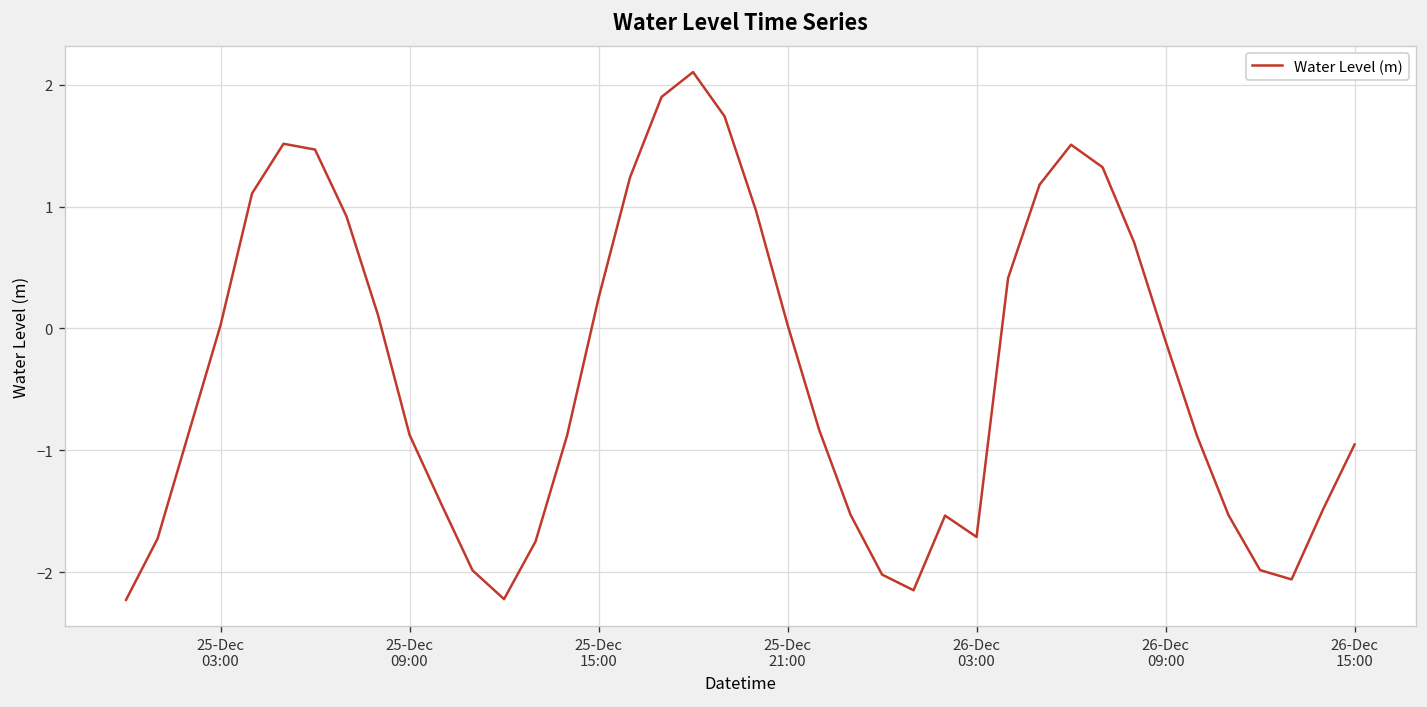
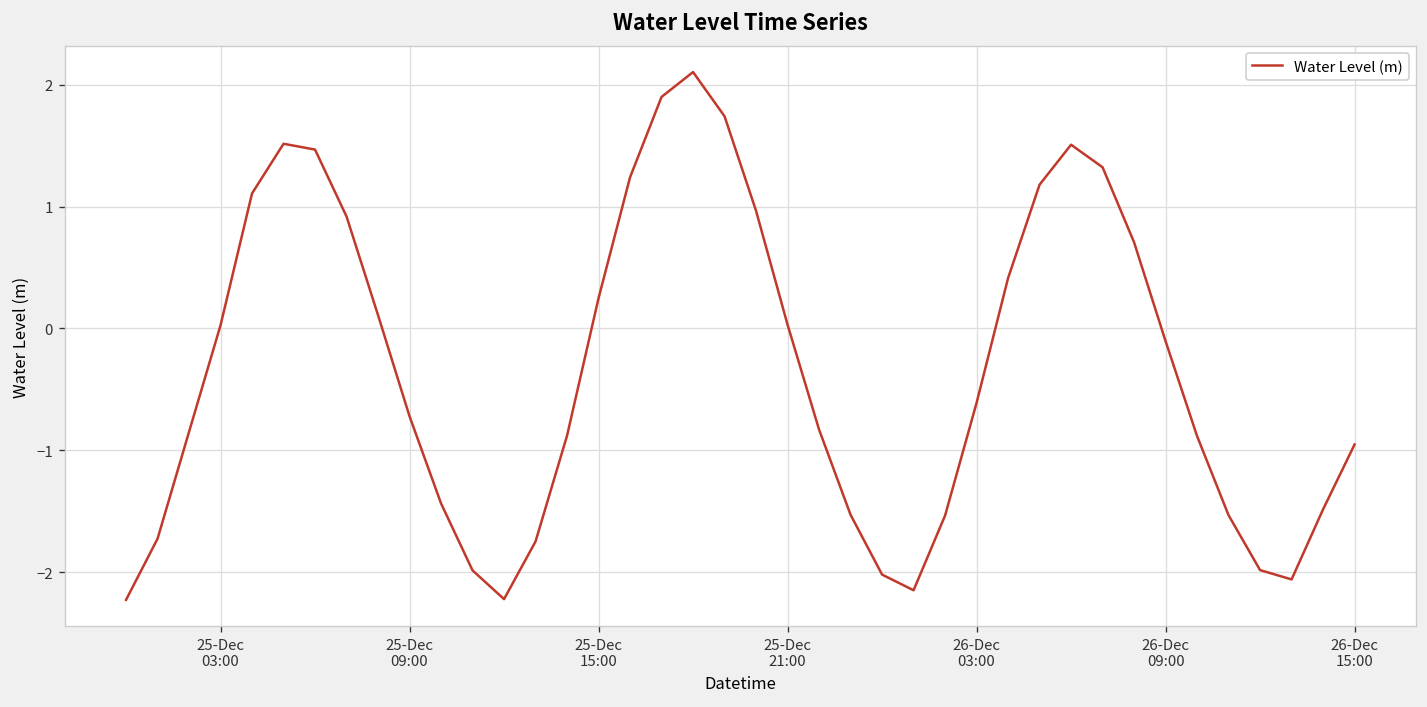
  {
    "25-Dec 03:00": 0.03,
-   "25-Dec 09:00": -0.87,
+   "25-Dec 09:00": -0.72,
    "25-Dec 15:00": 0.25,
    "25-Dec 21:00": 0.03,
-   "26-Dec 03:00": -1.71,
+   "26-Dec 03:00": -0.61,
    "26-Dec 09:00": -0.10,
    "26-Dec 15:00": -0.95
  }
